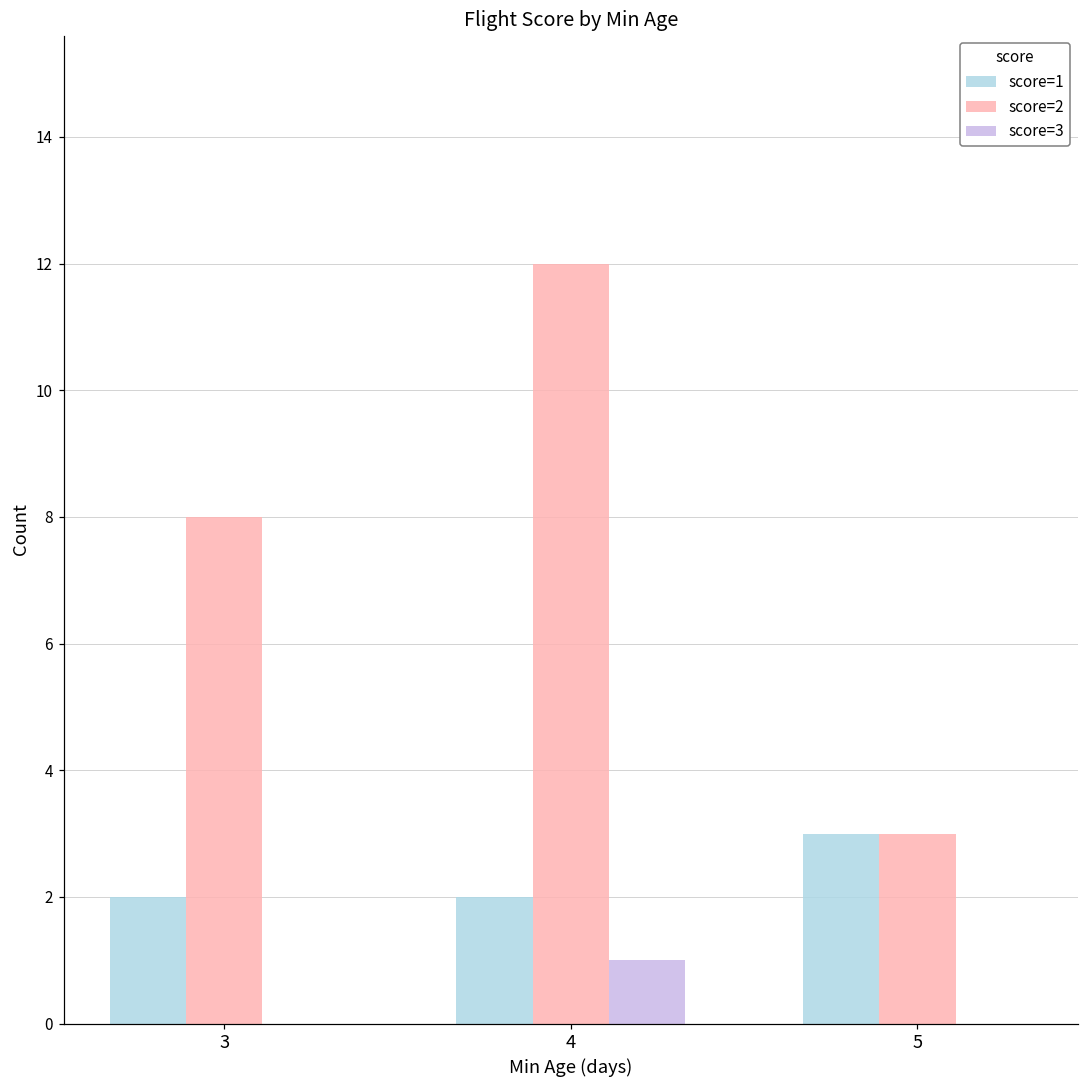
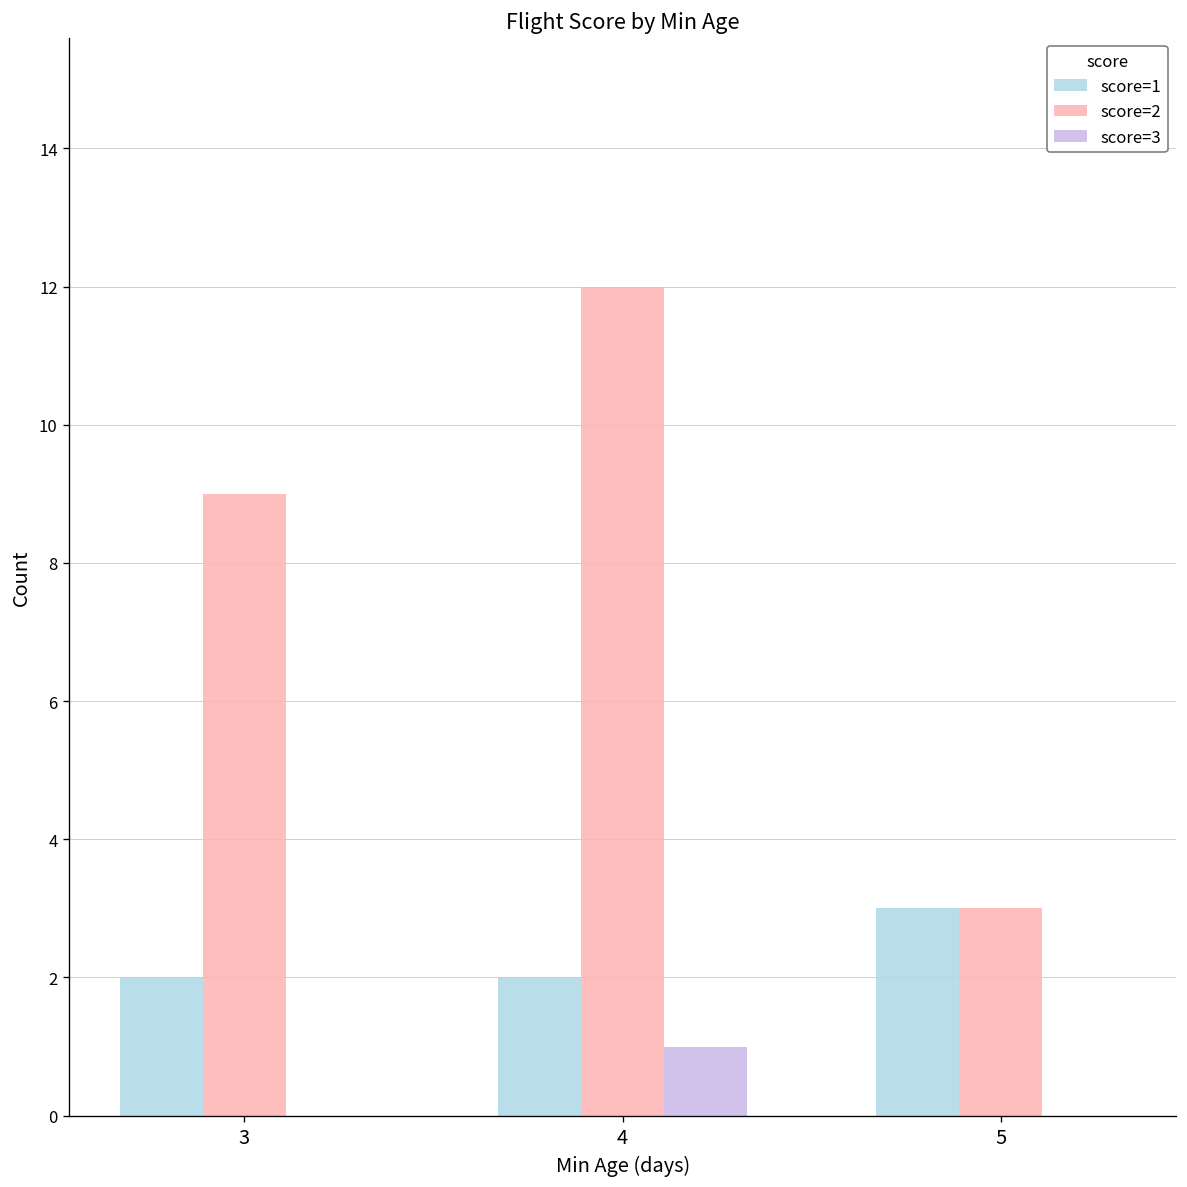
  {
    "score=2": {
-     "3": 8,
+     "3": 9,
      "4": 12,
      "5": 3
    }
  }
